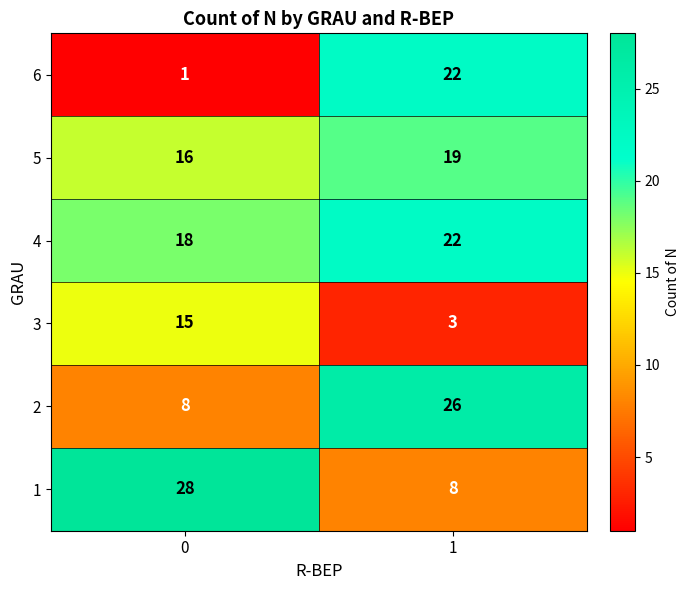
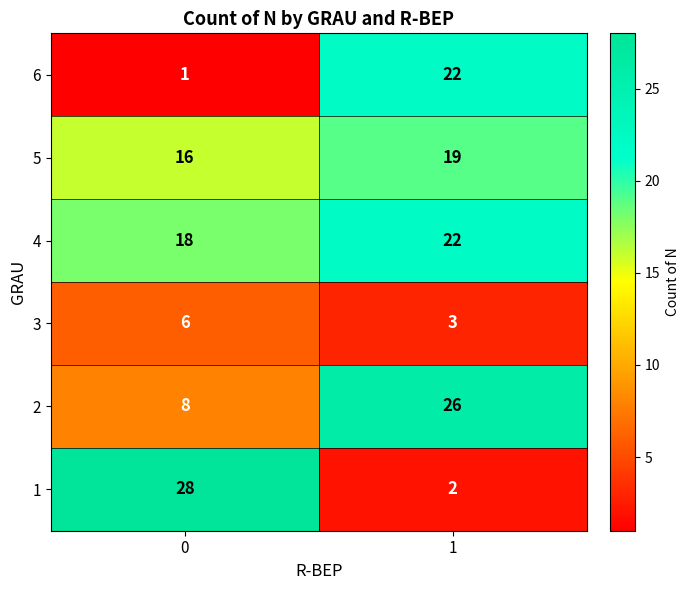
  {
    "6": {
      "0": 1,
      "1": 22
    },
    "5": {
      "0": 16,
      "1": 19
    },
    "4": {
      "0": 18,
      "1": 22
    },
    "3": {
-     "0": 15,
+     "0": 6,
      "1": 3
    },
    "2": {
      "0": 8,
      "1": 26
    },
    "1": {
      "0": 28,
-     "1": 8
+     "1": 2
    }
  }
